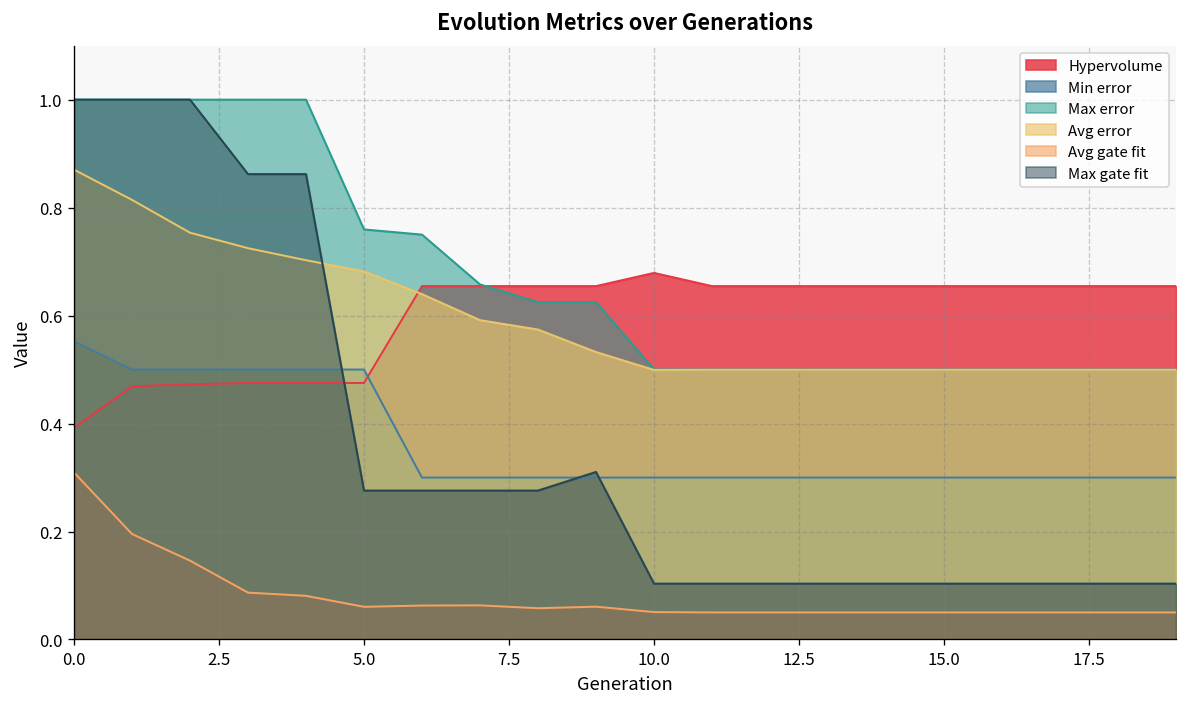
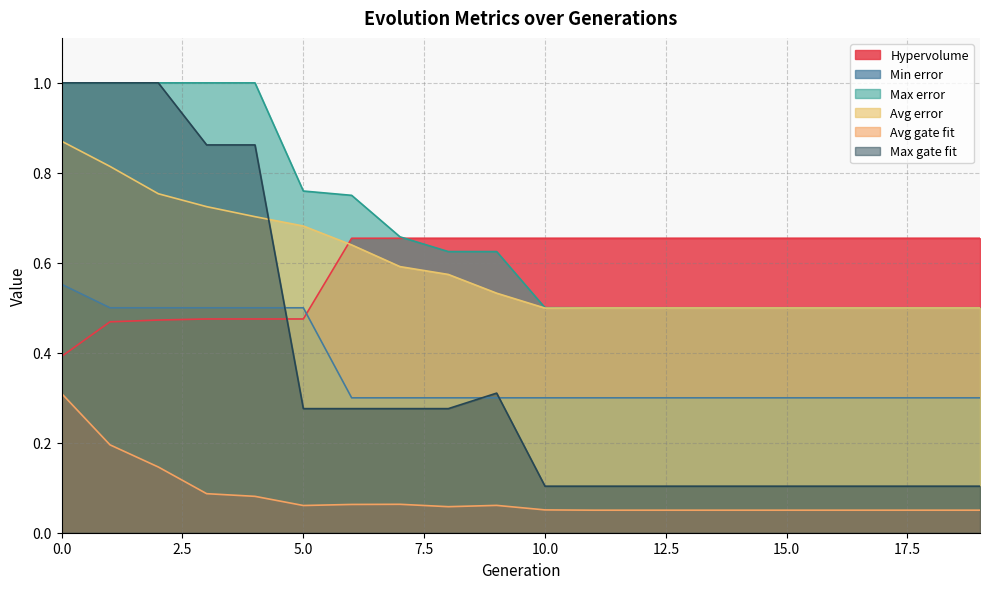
  {
    "Hypervolume": {
      "0.0": 0.39,
      "5.0": 0.48,
-     "10.0": 0.68,
+     "10.0": 0.65,
      "15.0": 0.65
    }
  }
